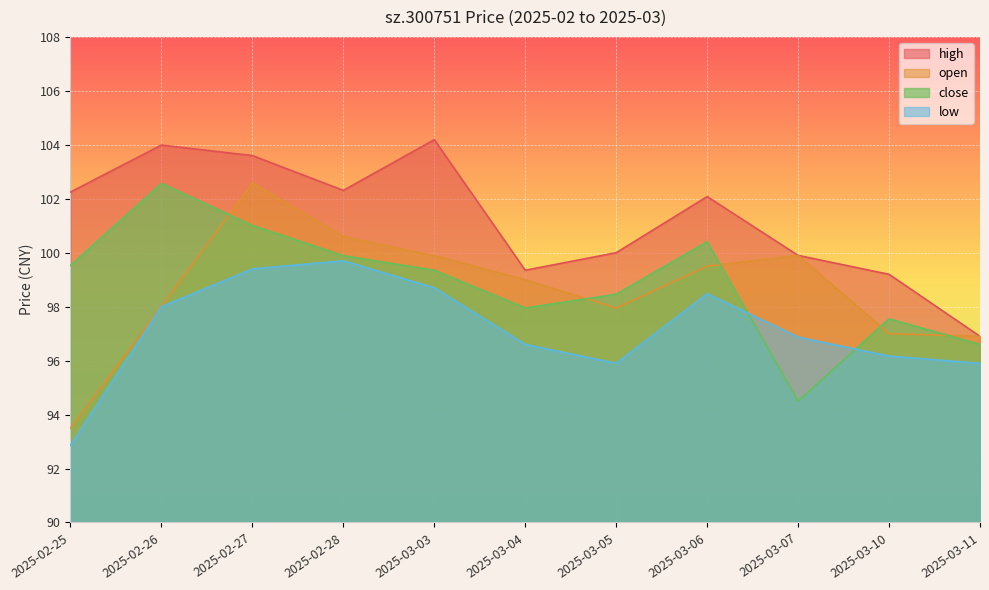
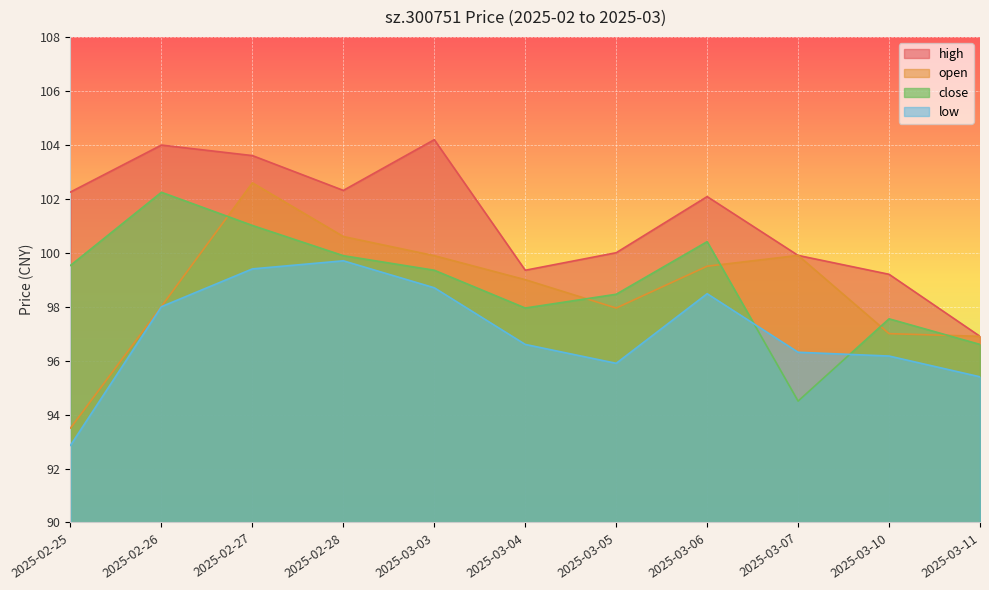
  {
    "close": {
      "2025-02-25": 99.5,
-     "2025-02-26": 102.6,
+     "2025-02-26": 102.2,
      "2025-02-27": 101.0,
      "2025-02-28": 99.9,
      "2025-03-03": 99.4,
      "2025-03-04": 98.0,
      "2025-03-05": 98.5,
      "2025-03-06": 100.4,
      "2025-03-07": 94.5,
      "2025-03-10": 97.6,
      "2025-03-11": 96.6
    },
    "low": {
      "2025-02-25": 92.9,
      "2025-02-27": 99.4,
      "2025-02-28": 99.7,
      "2025-03-03": 98.7,
      "2025-03-04": 96.6,
      "2025-03-05": 95.9,
      "2025-03-06": 98.5,
-     "2025-03-07": 96.9,
+     "2025-03-07": 96.3,
      "2025-03-10": 96.2,
-     "2025-03-11": 95.9
+     "2025-03-11": 95.4
    }
  }
